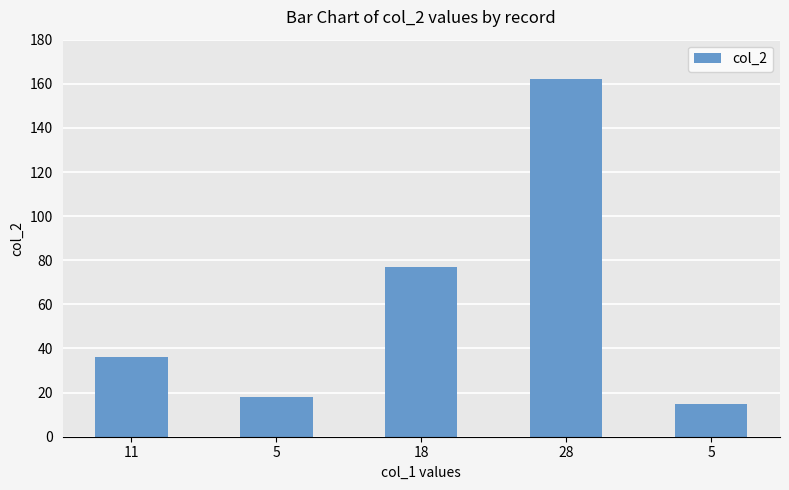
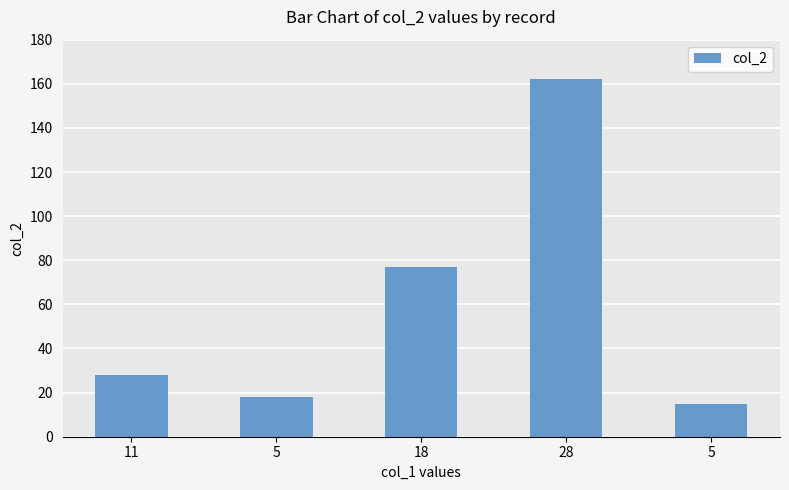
  {
-   "11": 36,
+   "11": 28,
    "18": 77,
    "28": 162
  }
